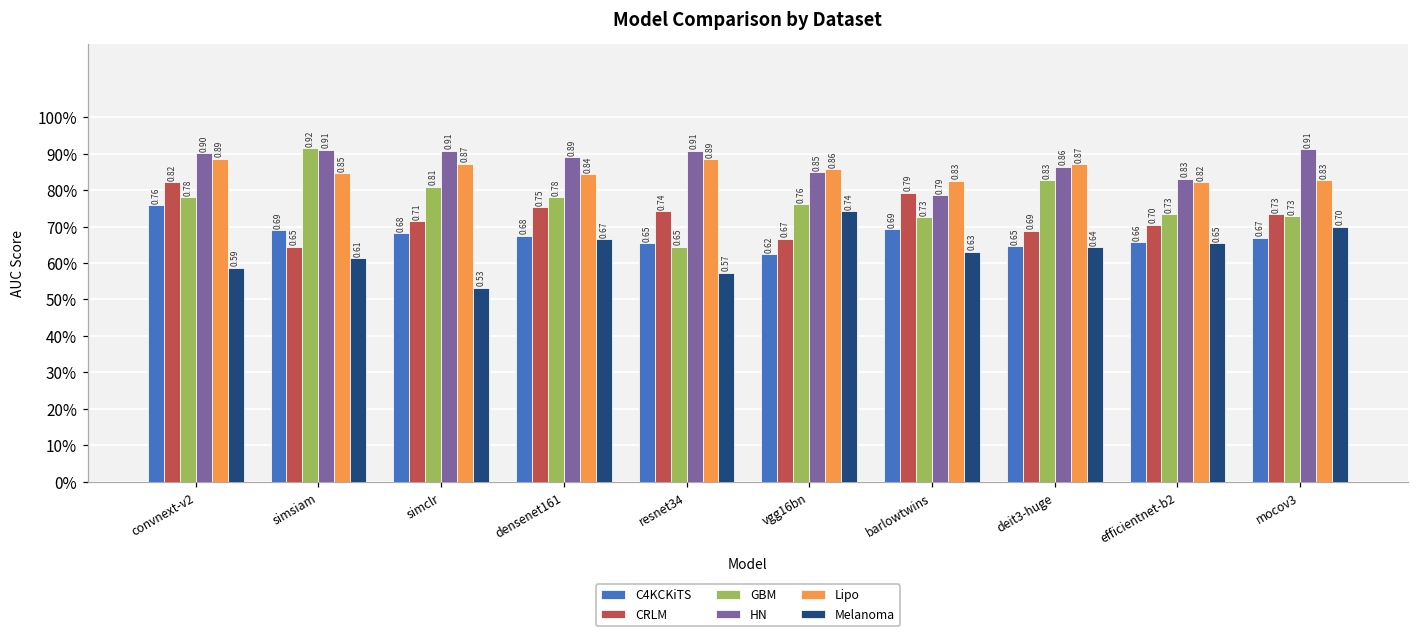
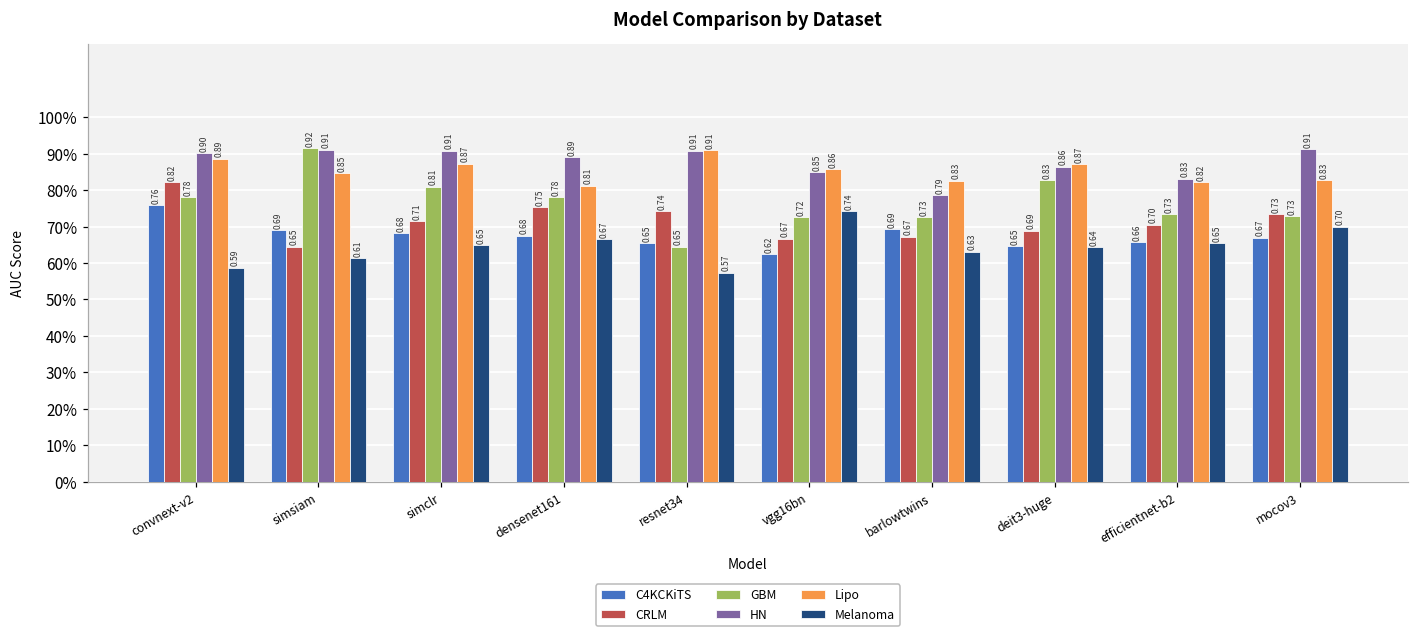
  {
    "C4KCKiTS": {
      "convnext-v2": 0.76,
      "simsiam": 0.69,
      "simclr": 0.68,
      "densenet161": 0.68,
      "resnet34": 0.65,
      "vgg16bn": 0.62,
      "barlowtwins": 0.69,
      "deit3-huge": 0.65,
      "efficientnet-b2": 0.66,
      "mocov3": 0.67
    },
    "CRLM": {
      "convnext-v2": 0.82,
      "simsiam": 0.65,
      "simclr": 0.71,
      "densenet161": 0.75,
      "resnet34": 0.74,
      "vgg16bn": 0.67,
-     "barlowtwins": 0.79,
+     "barlowtwins": 0.67,
      "deit3-huge": 0.69,
      "efficientnet-b2": 0.70,
      "mocov3": 0.73
    },
    "GBM": {
      "convnext-v2": 0.78,
      "simsiam": 0.92,
      "simclr": 0.81,
      "densenet161": 0.78,
      "resnet34": 0.65,
-     "vgg16bn": 0.76,
+     "vgg16bn": 0.72,
      "barlowtwins": 0.73,
      "deit3-huge": 0.83,
      "efficientnet-b2": 0.73,
      "mocov3": 0.73
    },
    "HN": {
      "convnext-v2": 0.90,
      "simsiam": 0.91,
      "simclr": 0.91,
      "densenet161": 0.89,
      "resnet34": 0.91,
      "vgg16bn": 0.85,
      "barlowtwins": 0.79,
      "deit3-huge": 0.86,
      "efficientnet-b2": 0.83,
      "mocov3": 0.91
    },
    "Lipo": {
      "convnext-v2": 0.89,
      "simsiam": 0.85,
      "simclr": 0.87,
-     "densenet161": 0.84,
-     "resnet34": 0.89,
+     "densenet161": 0.81,
+     "resnet34": 0.91,
      "vgg16bn": 0.86,
      "barlowtwins": 0.83,
      "deit3-huge": 0.87,
      "efficientnet-b2": 0.82,
      "mocov3": 0.83
    },
    "Melanoma": {
      "convnext-v2": 0.59,
      "simsiam": 0.61,
-     "simclr": 0.53,
+     "simclr": 0.65,
      "densenet161": 0.67,
      "resnet34": 0.57,
      "vgg16bn": 0.74,
      "barlowtwins": 0.63,
      "deit3-huge": 0.64,
      "efficientnet-b2": 0.65,
      "mocov3": 0.70
    }
  }
